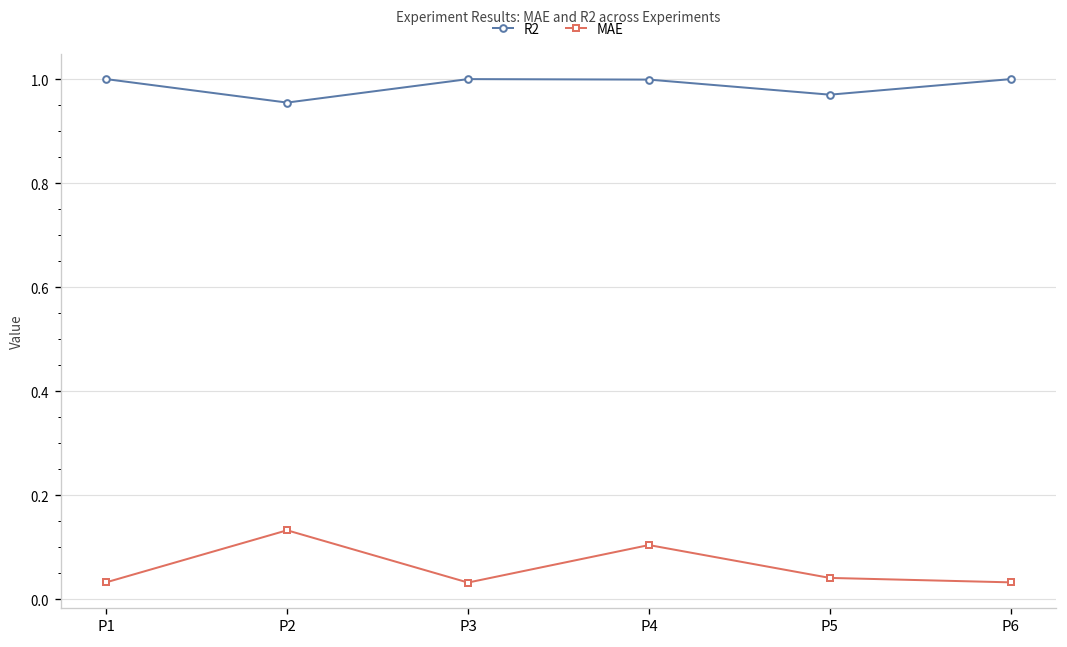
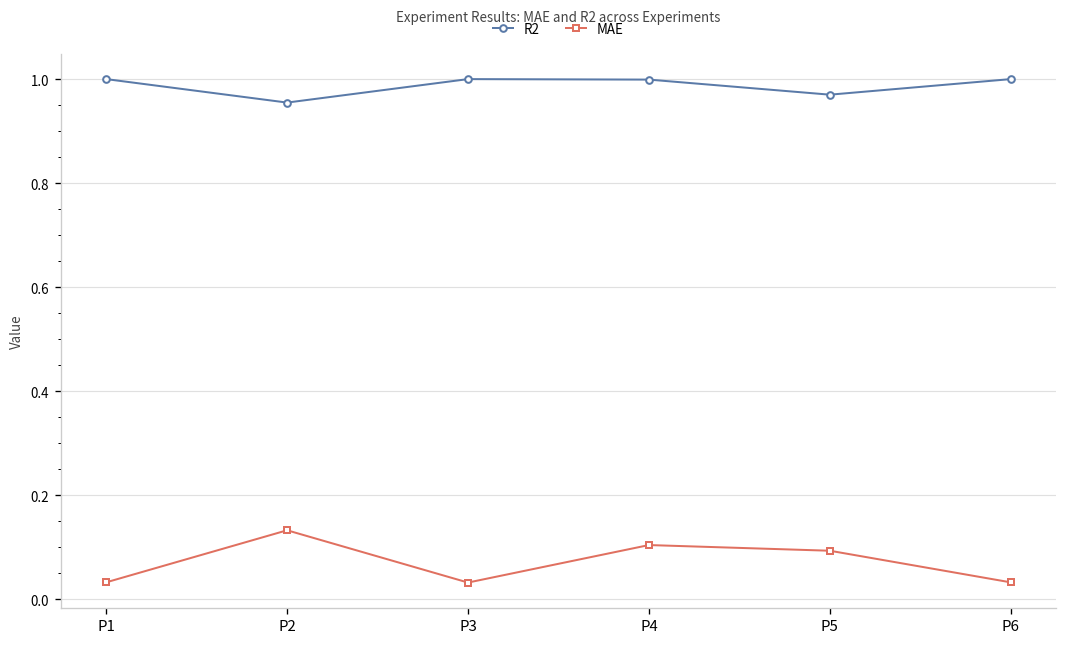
  {
    "R2": {
      "P1": 1.00,
      "P2": 0.95,
      "P3": 1.00,
      "P4": 1.00,
      "P5": 0.97,
      "P6": 1.00
    },
    "MAE": {
      "P1": 0.03,
      "P2": 0.13,
      "P3": 0.03,
      "P4": 0.10,
-     "P5": 0.04,
+     "P5": 0.09,
      "P6": 0.03
    }
  }
